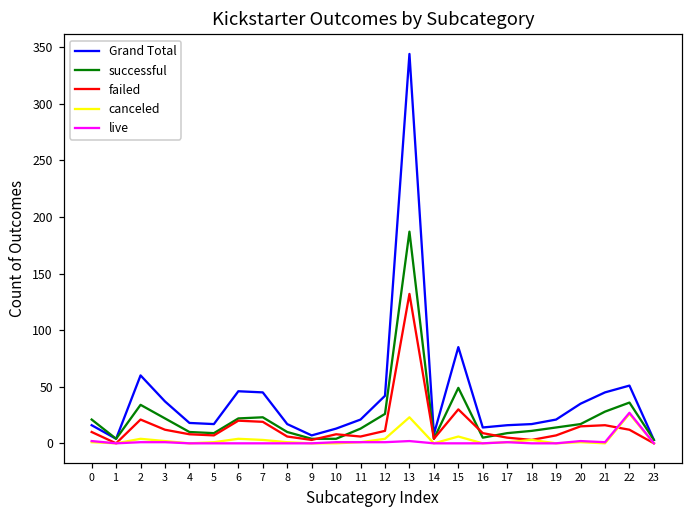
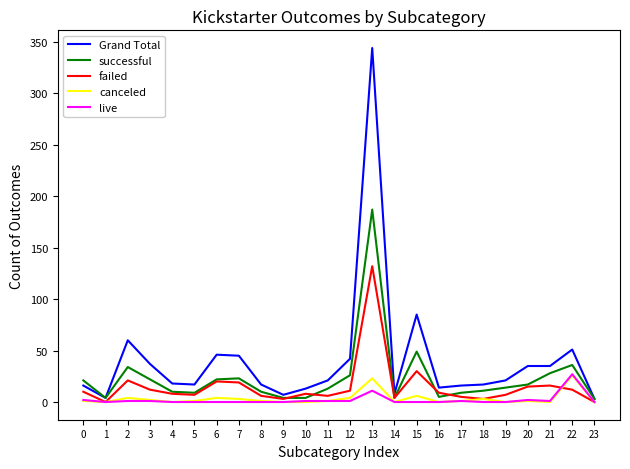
  {
    "Grand Total": {
      "0": 16,
      "2": 60,
      "3": 37,
      "4": 18,
      "5": 17,
      "6": 46,
      "7": 45,
      "8": 17,
      "9": 7,
      "10": 13,
      "11": 21,
      "12": 42,
      "13": 344,
      "14": 8,
      "15": 85,
      "16": 14,
      "17": 16,
      "18": 17,
      "19": 21,
      "20": 35,
-     "21": 45,
+     "21": 35,
      "22": 51
    },
    "successful": {
      "0": 21,
      "2": 34,
      "3": 22,
      "7": 23,
      "8": 10,
      "10": 4,
      "11": 13,
      "12": 26,
      "13": 187,
      "15": 49,
      "16": 5,
      "17": 9,
      "18": 11,
      "19": 14,
      "21": 28,
      "22": 36
    },
    "failed": {
      "0": 10,
      "2": 21,
      "3": 12,
      "7": 19,
      "8": 6,
      "10": 8,
      "11": 6,
      "12": 11,
      "13": 132,
      "15": 30,
      "16": 9,
      "17": 5,
      "19": 7,
      "21": 16,
      "22": 12
    },
    "canceled": {
      "2": 4,
      "6": 4,
      "7": 3,
      "12": 4,
      "13": 23,
      "15": 6
    },
    "live": {
      "2": 1,
      "6": 0,
      "7": 0,
      "12": 1,
-     "13": 2,
+     "13": 11,
      "15": 0,
      "18": 0
    }
  }
